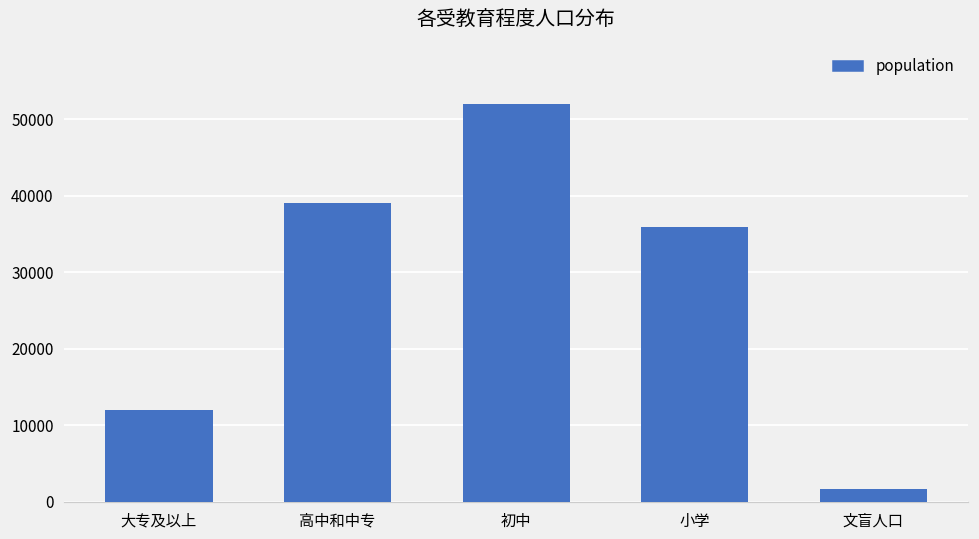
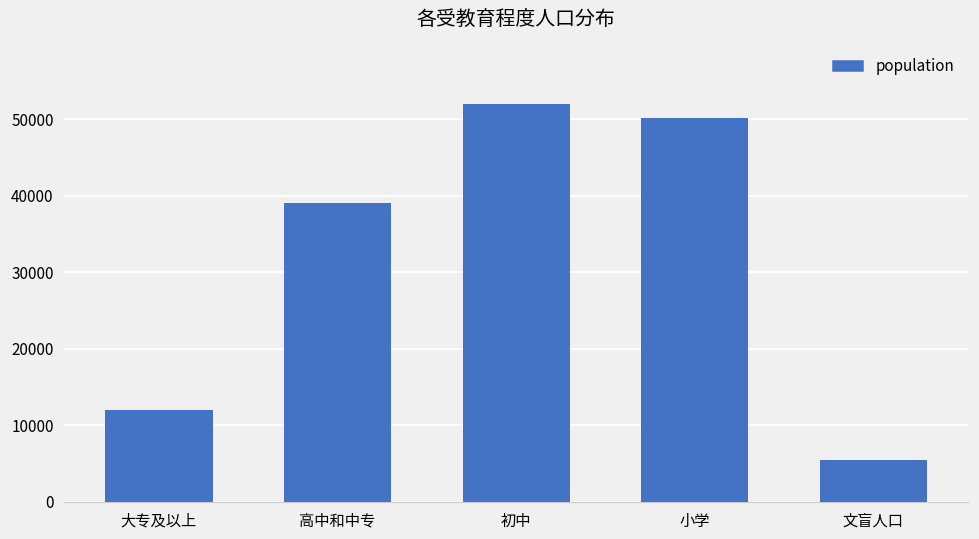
  {
    "大专及以上": 12000,
    "高中和中专": 39000,
    "初中": 52000,
-   "小学": 36000,
-   "文盲人口": 2000
+   "小学": 50000,
+   "文盲人口": 5000
  }
